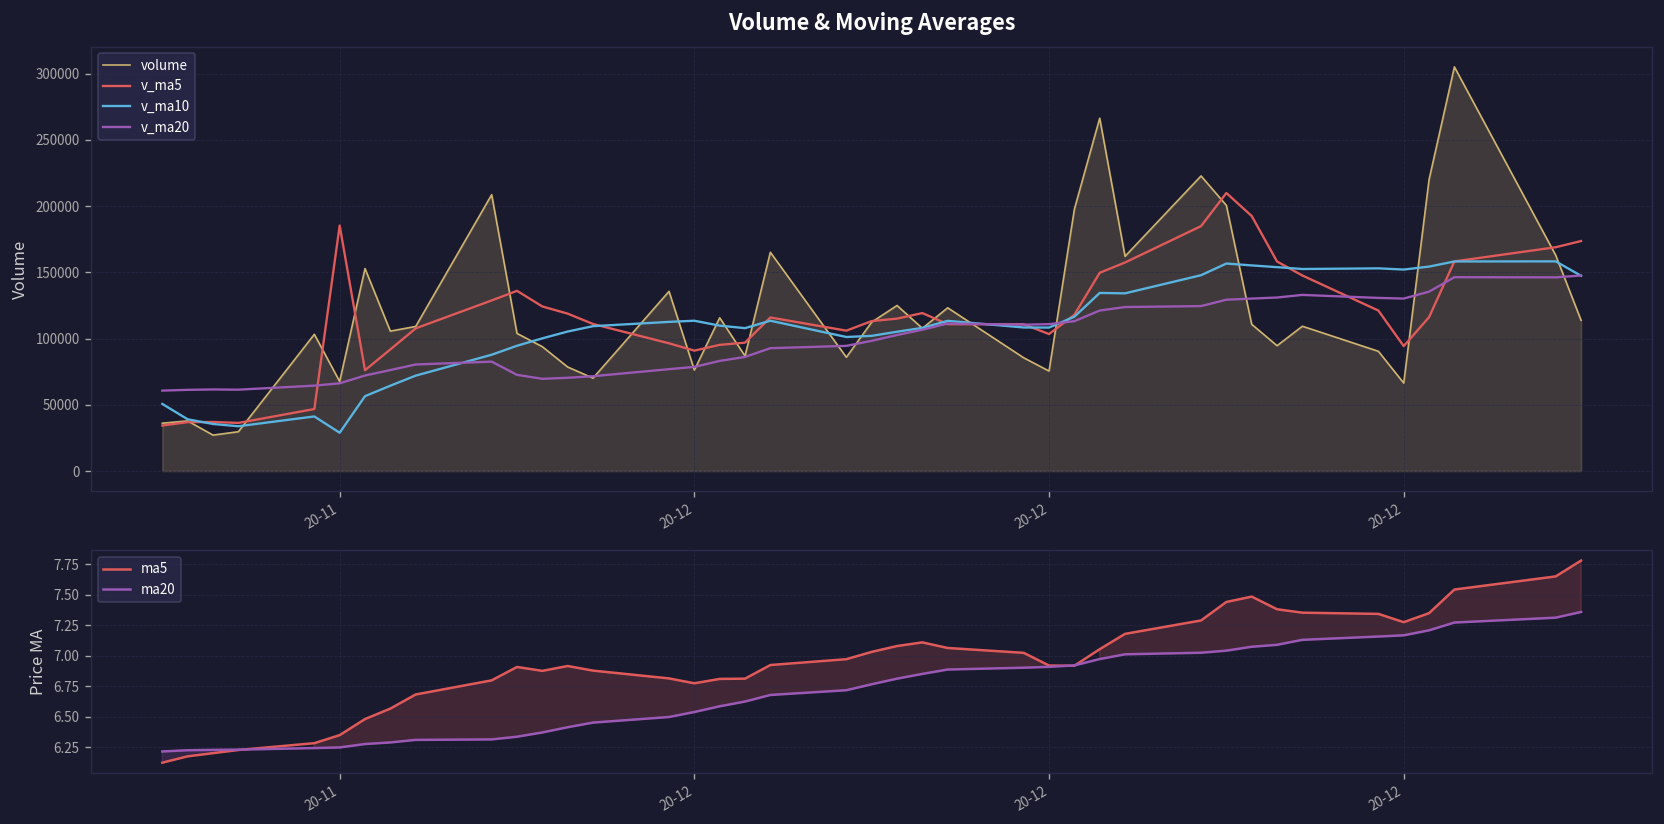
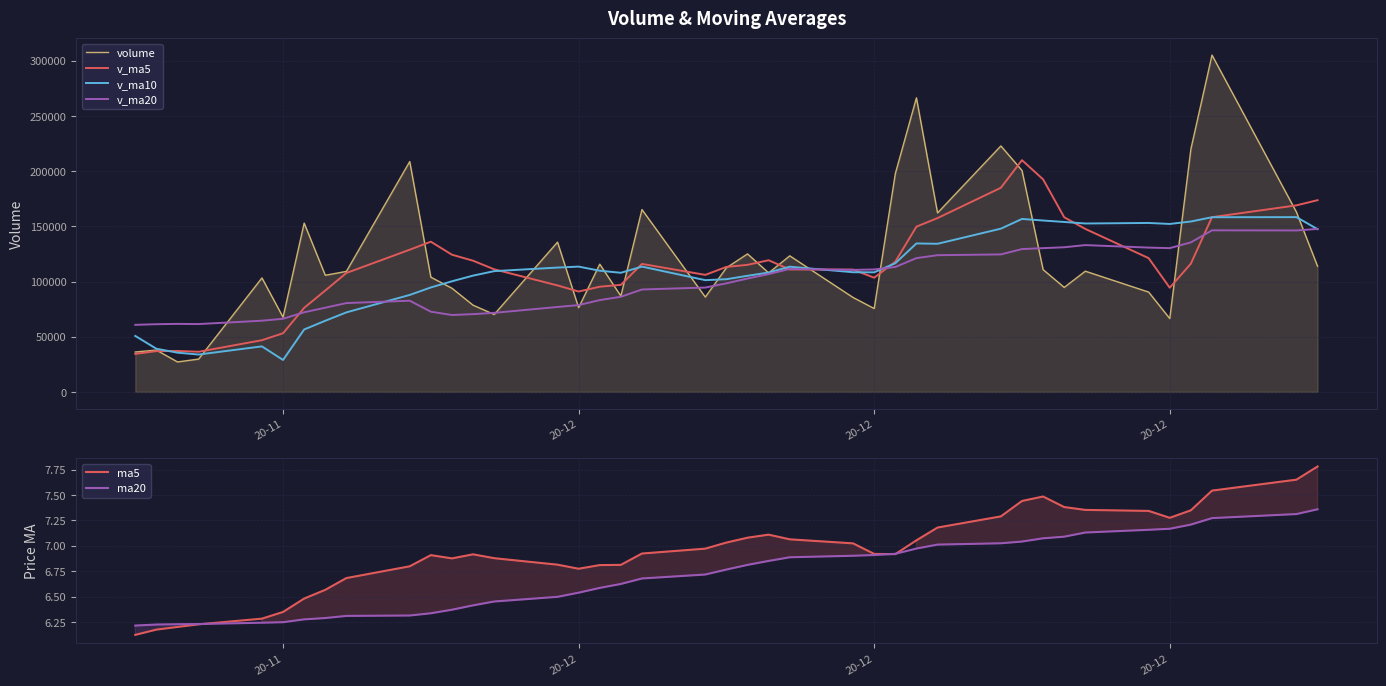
  {
    "Volume & Moving Averages": {
      "v_ma5": {
-       "20-11": 185000
+       "20-11": 53000
      },
      "v_ma10": {
        "20-11": 29000
      }
    }
  }
